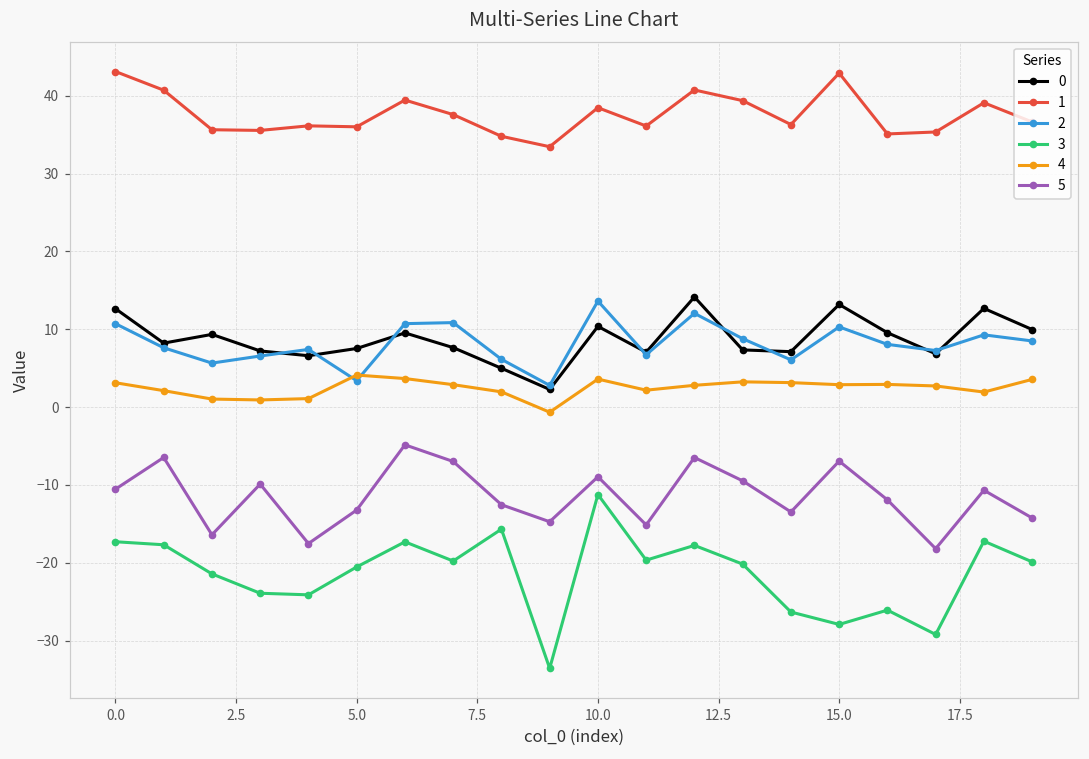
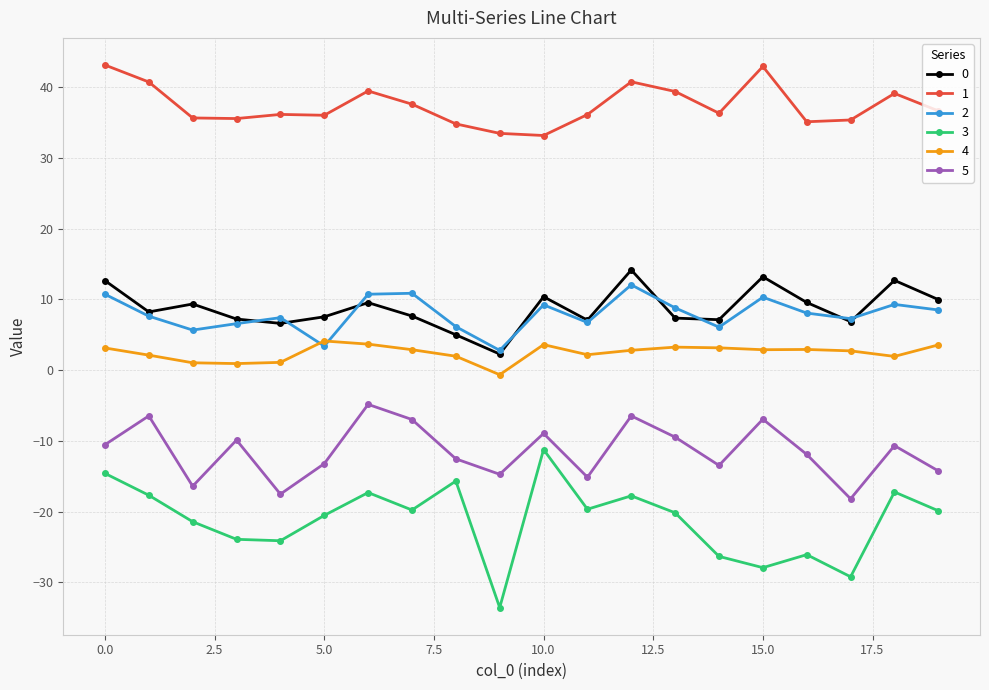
  {
    "0": {
      "0.0": 13,
      "5.0": 8,
      "10.0": 10,
      "15.0": 13
    },
    "1": {
      "0.0": 43,
      "5.0": 36,
-     "10.0": 38,
+     "10.0": 33,
      "15.0": 43
    },
    "2": {
      "0.0": 11,
      "5.0": 3,
-     "10.0": 14,
+     "10.0": 9,
      "15.0": 10
    },
    "3": {
-     "0.0": -17,
+     "0.0": -15,
      "5.0": -21,
      "10.0": -11,
      "15.0": -28
    },
    "4": {
      "0.0": 3,
      "5.0": 4,
      "10.0": 4,
      "15.0": 3
    },
    "5": {
      "0.0": -11,
      "5.0": -13,
      "10.0": -9,
      "15.0": -7
    }
  }
